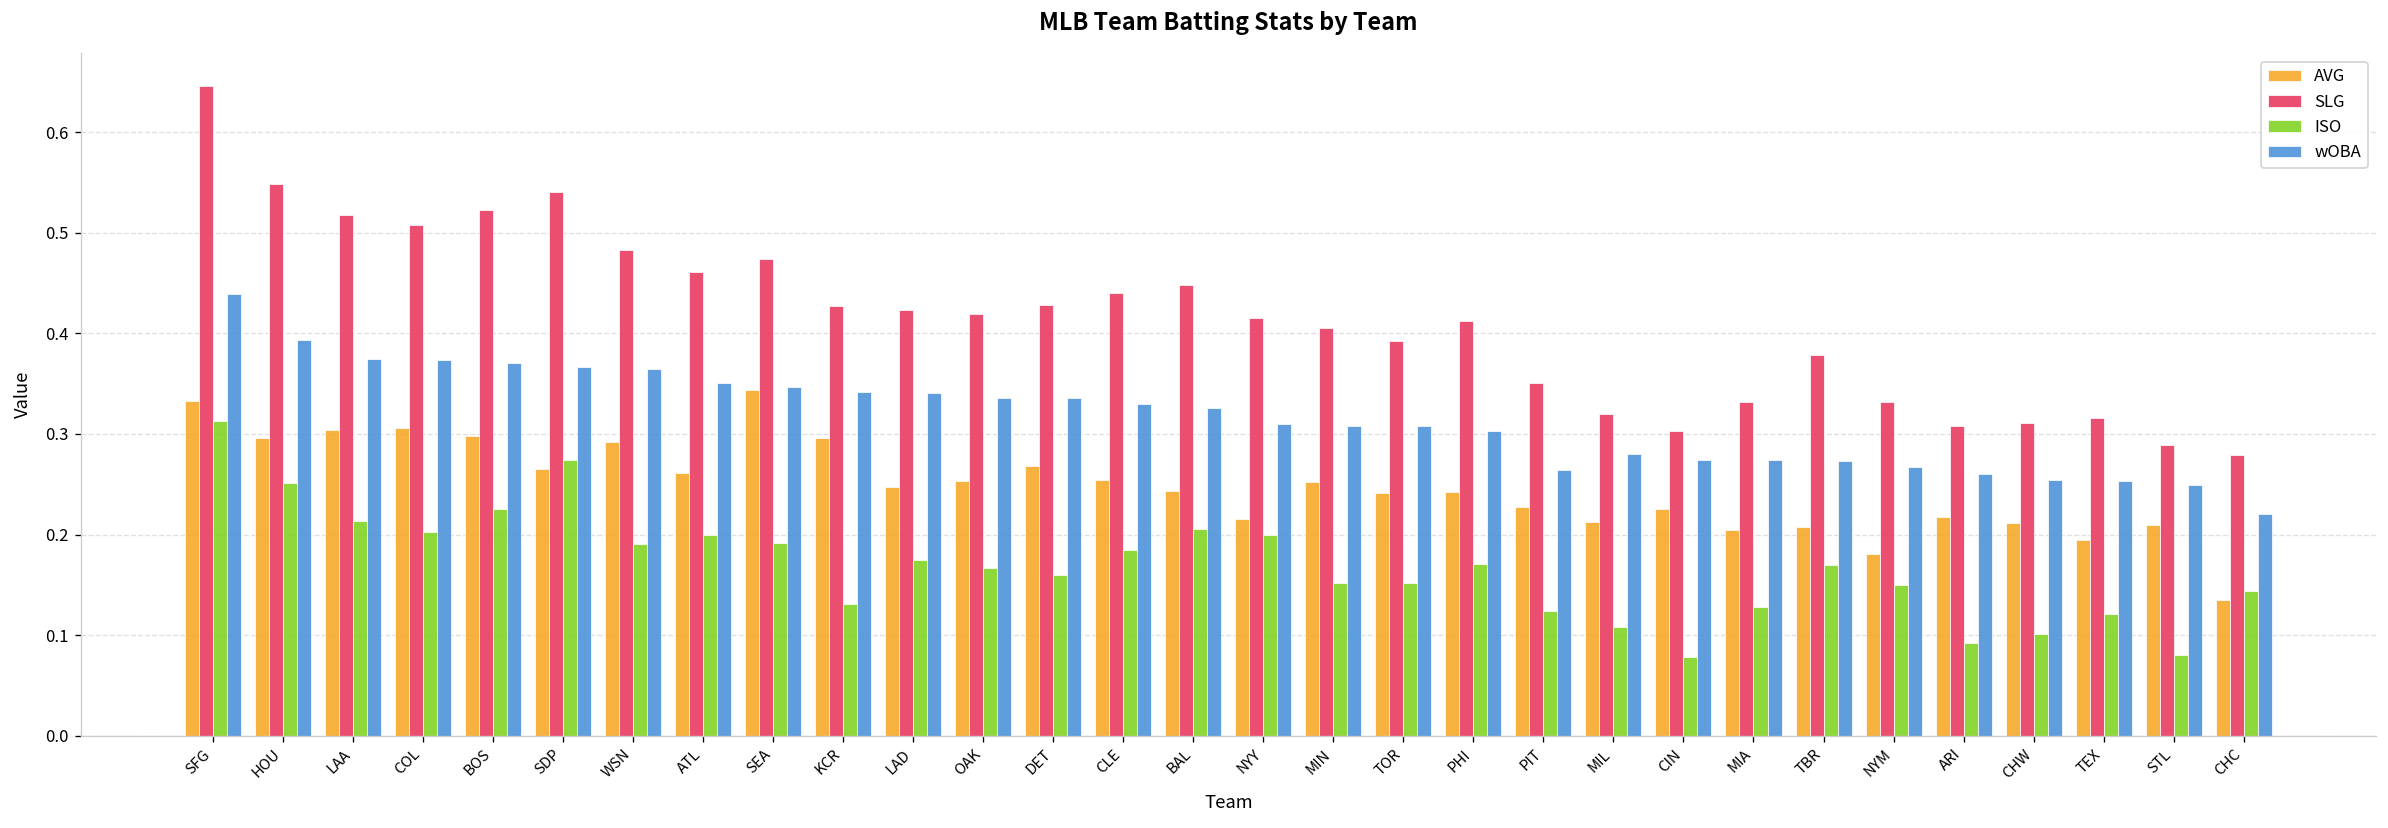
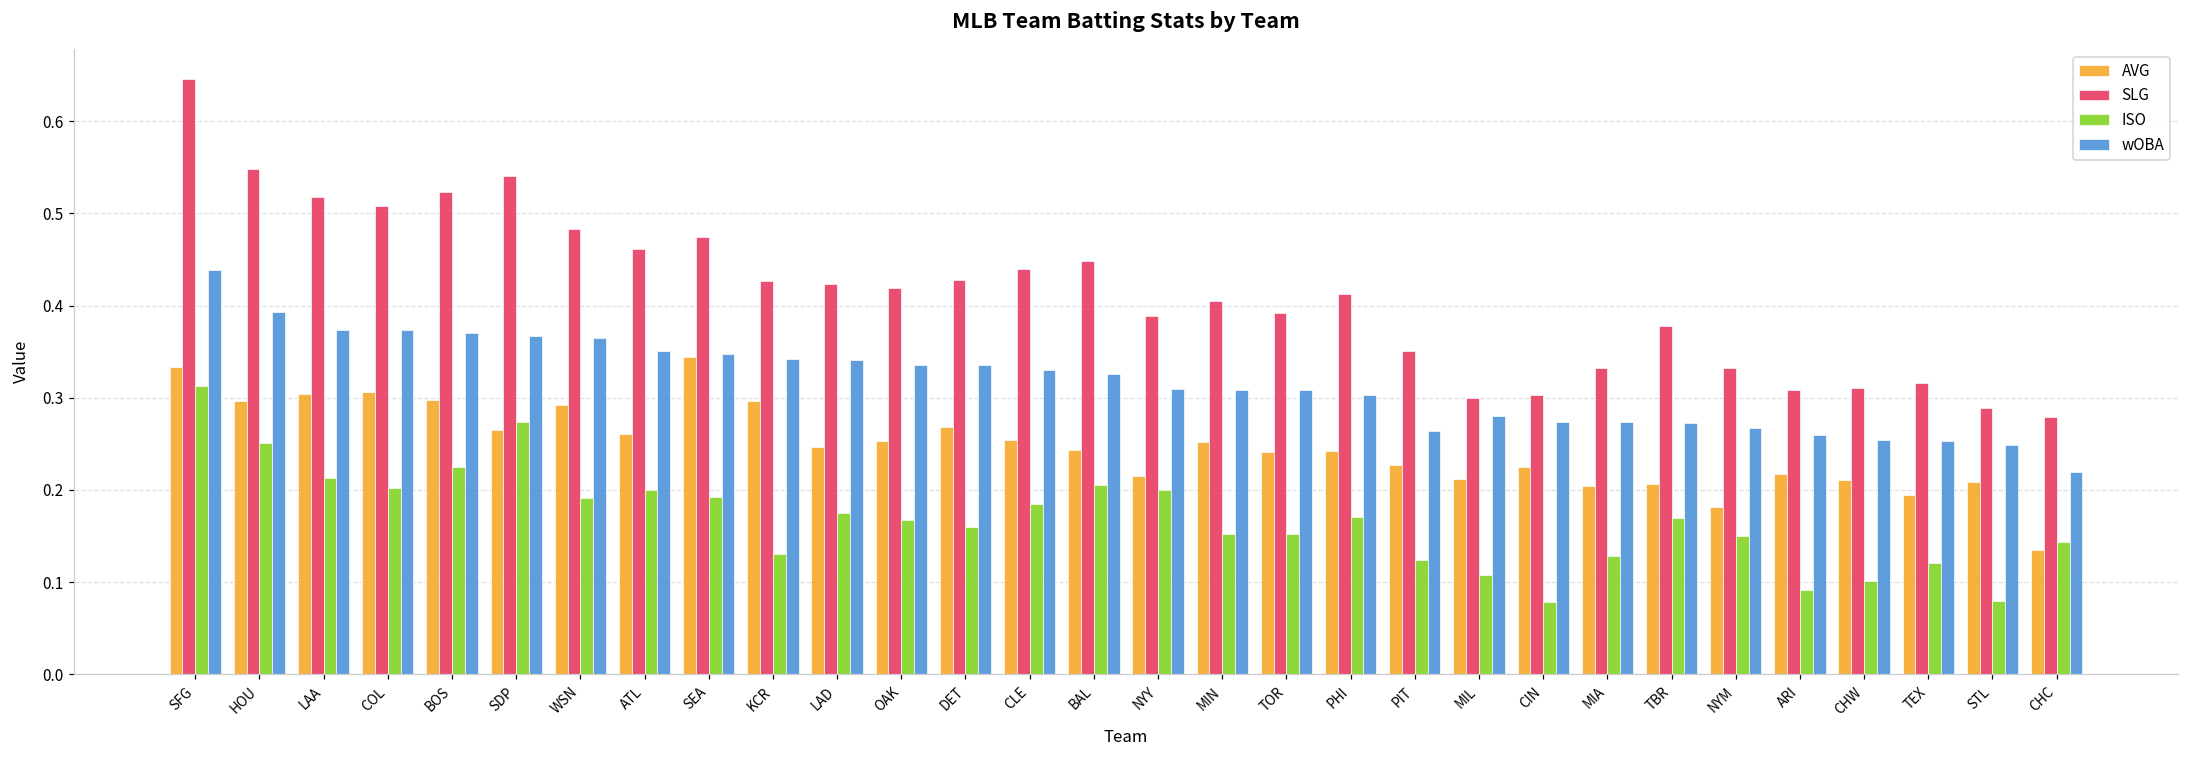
  {
    "AVG": {
      "SFG": 0.33,
      "HOU": 0.30,
      "LAA": 0.30,
      "COL": 0.31,
      "BOS": 0.30,
      "SDP": 0.27,
      "WSN": 0.29,
      "ATL": 0.26,
      "SEA": 0.34,
      "KCR": 0.30,
      "LAD": 0.25,
      "OAK": 0.25,
      "DET": 0.27,
      "CLE": 0.25,
      "BAL": 0.24,
      "NYY": 0.22,
      "MIN": 0.25,
      "TOR": 0.24,
      "PHI": 0.24,
      "PIT": 0.23,
      "MIL": 0.21,
      "CIN": 0.23,
      "MIA": 0.20,
      "TBR": 0.21,
      "NYM": 0.18,
      "ARI": 0.22,
      "CHW": 0.21,
      "TEX": 0.20,
      "STL": 0.21,
      "CHC": 0.14
    },
    "SLG": {
      "SFG": 0.65,
      "HOU": 0.55,
      "LAA": 0.52,
      "COL": 0.51,
      "BOS": 0.52,
      "SDP": 0.54,
      "WSN": 0.48,
      "ATL": 0.46,
      "SEA": 0.47,
      "KCR": 0.43,
      "LAD": 0.42,
      "OAK": 0.42,
      "DET": 0.43,
      "CLE": 0.44,
      "BAL": 0.45,
-     "NYY": 0.42,
+     "NYY": 0.39,
      "MIN": 0.41,
      "TOR": 0.39,
      "PHI": 0.41,
      "PIT": 0.35,
-     "MIL": 0.32,
+     "MIL": 0.30,
      "CIN": 0.30,
      "MIA": 0.33,
      "TBR": 0.38,
      "NYM": 0.33,
      "ARI": 0.31,
      "CHW": 0.31,
      "TEX": 0.32,
      "STL": 0.29,
      "CHC": 0.28
    },
    "ISO": {
      "SFG": 0.31,
      "HOU": 0.25,
      "LAA": 0.21,
      "COL": 0.20,
      "BOS": 0.23,
      "SDP": 0.27,
      "WSN": 0.19,
      "ATL": 0.20,
      "SEA": 0.19,
      "KCR": 0.13,
      "LAD": 0.18,
      "OAK": 0.17,
      "DET": 0.16,
      "CLE": 0.19,
      "BAL": 0.21,
      "NYY": 0.20,
      "MIN": 0.15,
      "TOR": 0.15,
      "PHI": 0.17,
      "PIT": 0.12,
      "MIL": 0.11,
      "CIN": 0.08,
      "MIA": 0.13,
      "TBR": 0.17,
      "NYM": 0.15,
      "ARI": 0.09,
      "CHW": 0.10,
      "TEX": 0.12,
      "STL": 0.08,
      "CHC": 0.14
    },
    "wOBA": {
      "SFG": 0.44,
      "HOU": 0.39,
      "LAA": 0.37,
      "COL": 0.37,
      "BOS": 0.37,
      "SDP": 0.37,
      "WSN": 0.37,
      "ATL": 0.35,
      "SEA": 0.35,
      "KCR": 0.34,
      "LAD": 0.34,
      "OAK": 0.34,
      "DET": 0.34,
      "CLE": 0.33,
      "BAL": 0.33,
      "NYY": 0.31,
      "MIN": 0.31,
      "TOR": 0.31,
      "PHI": 0.30,
      "PIT": 0.26,
      "MIL": 0.28,
      "CIN": 0.27,
      "MIA": 0.27,
      "TBR": 0.27,
      "NYM": 0.27,
      "ARI": 0.26,
      "CHW": 0.25,
      "TEX": 0.25,
      "STL": 0.25,
      "CHC": 0.22
    }
  }
